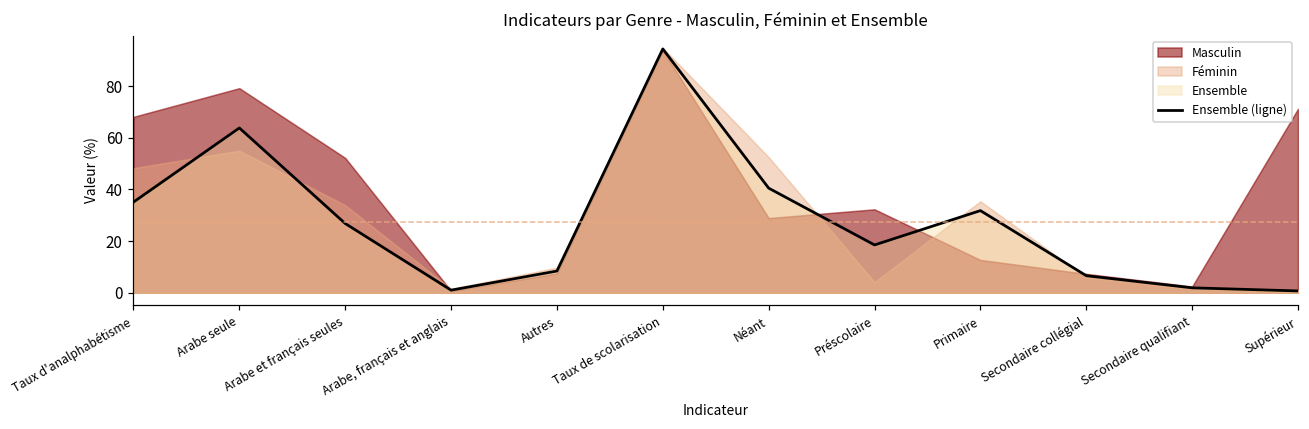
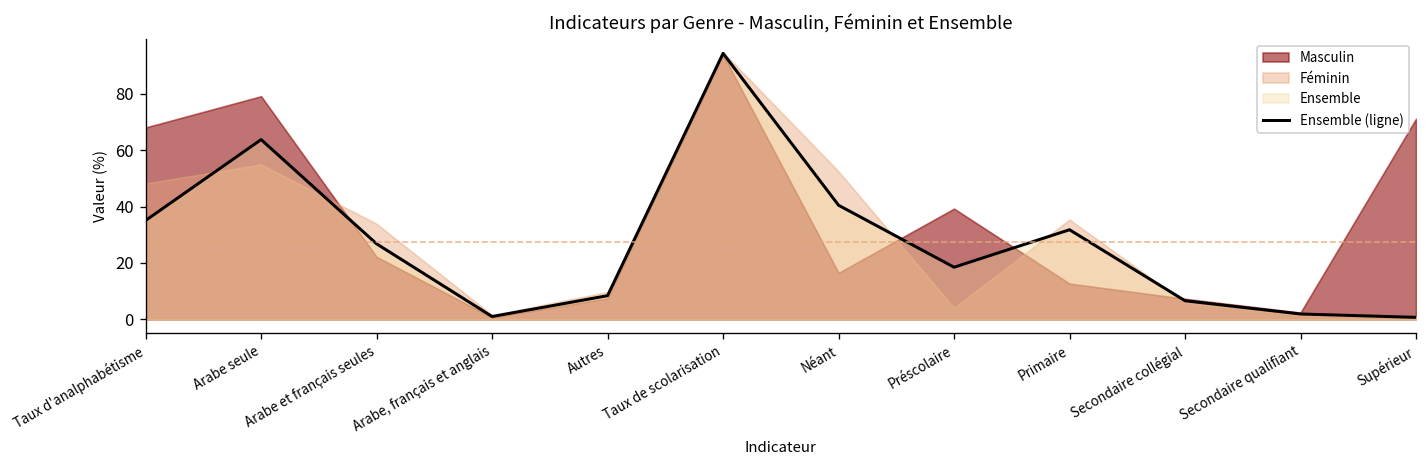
  {
    "Masculin": {
      "Taux d'analphabétisme": 68,
      "Arabe seule": 79,
-     "Arabe et français seules": 52,
-     "Néant": 29,
-     "Préscolaire": 32,
+     "Arabe et français seules": 22,
+     "Néant": 17,
+     "Préscolaire": 39,
      "Primaire": 13,
      "Supérieur": 71
    }
  }
